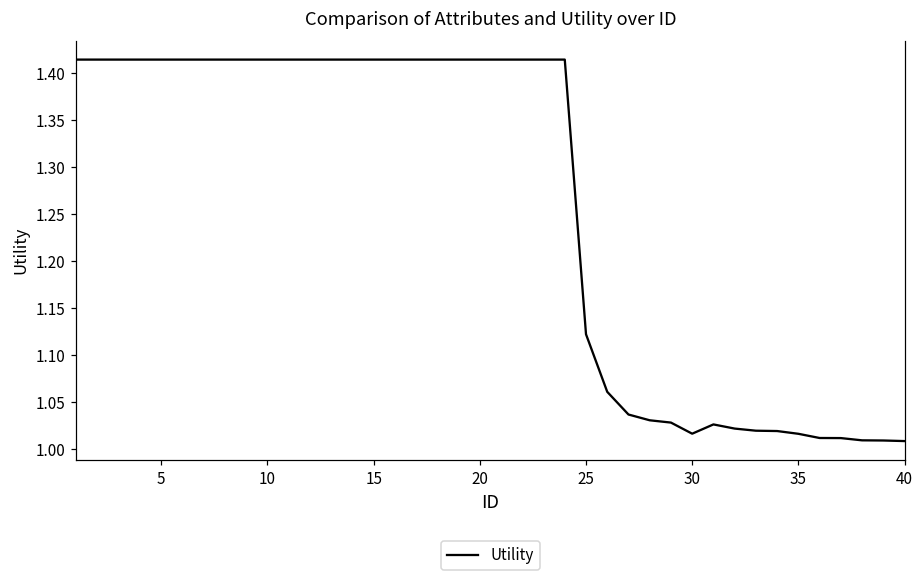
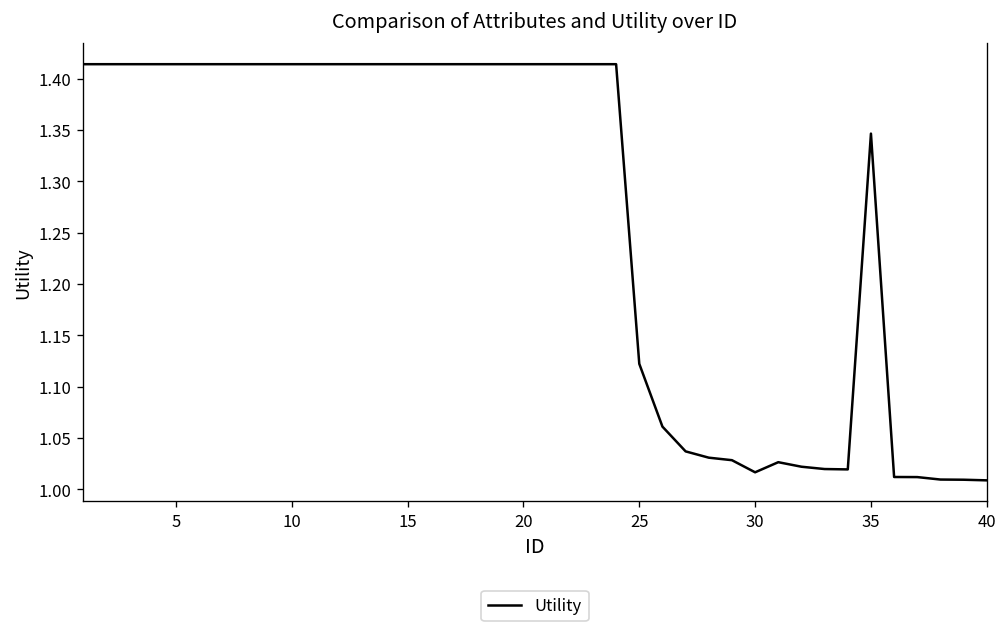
  {
    "5": 1.41,
    "10": 1.41,
    "15": 1.41,
    "20": 1.41,
    "25": 1.12,
    "30": 1.02,
-   "35": 1.02,
+   "35": 1.35,
    "40": 1.01
  }
